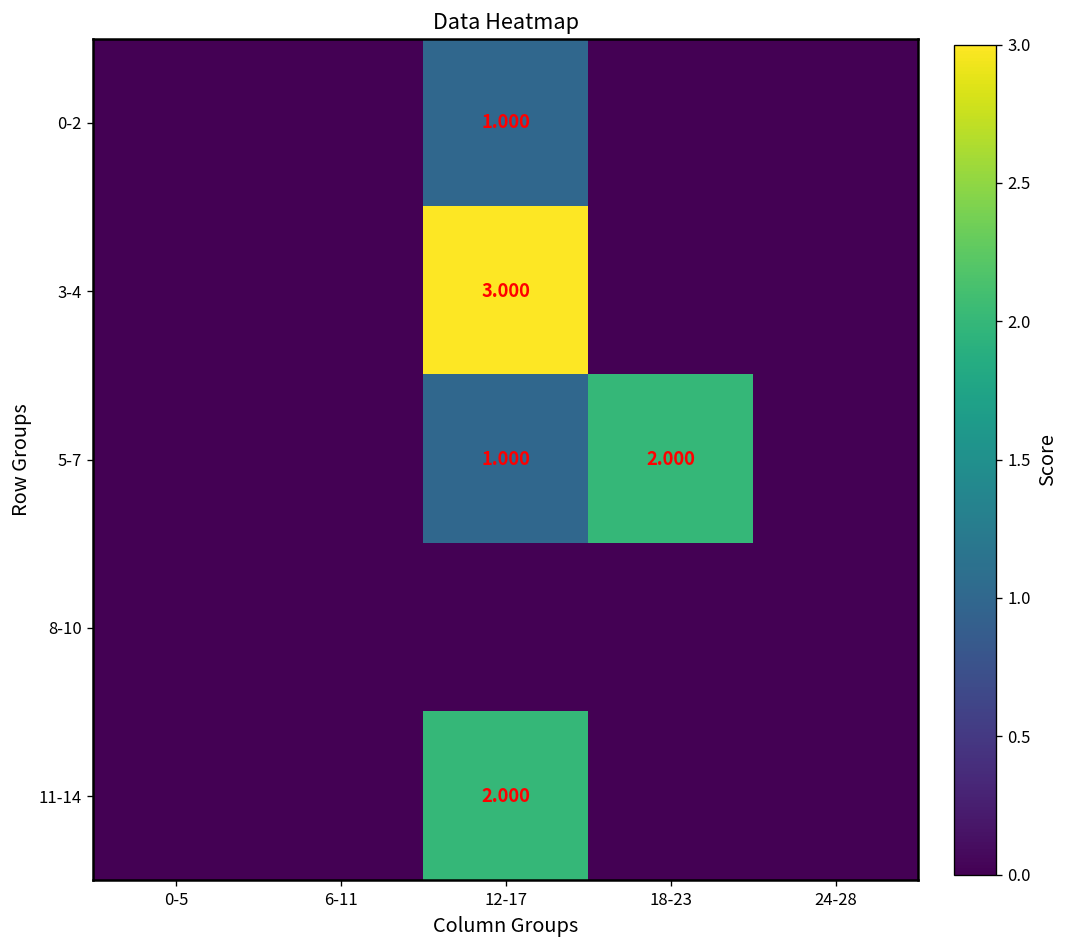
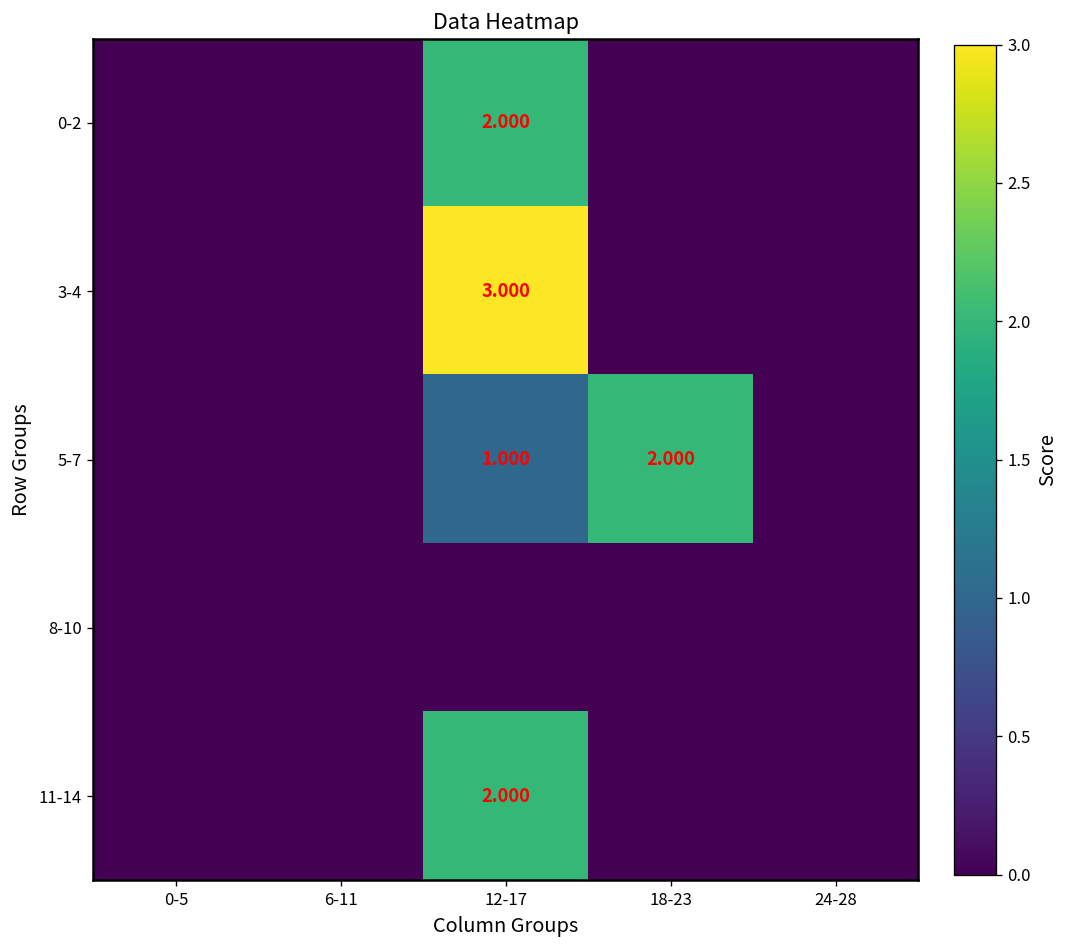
  {
    "0-2": {
-     "12-17": 1.000
+     "12-17": 2.000
    },
    "3-4": {
      "12-17": 3.000
    },
    "5-7": {
      "12-17": 1.000,
      "18-23": 2.000
    },
    "11-14": {
      "12-17": 2.000
    }
  }
